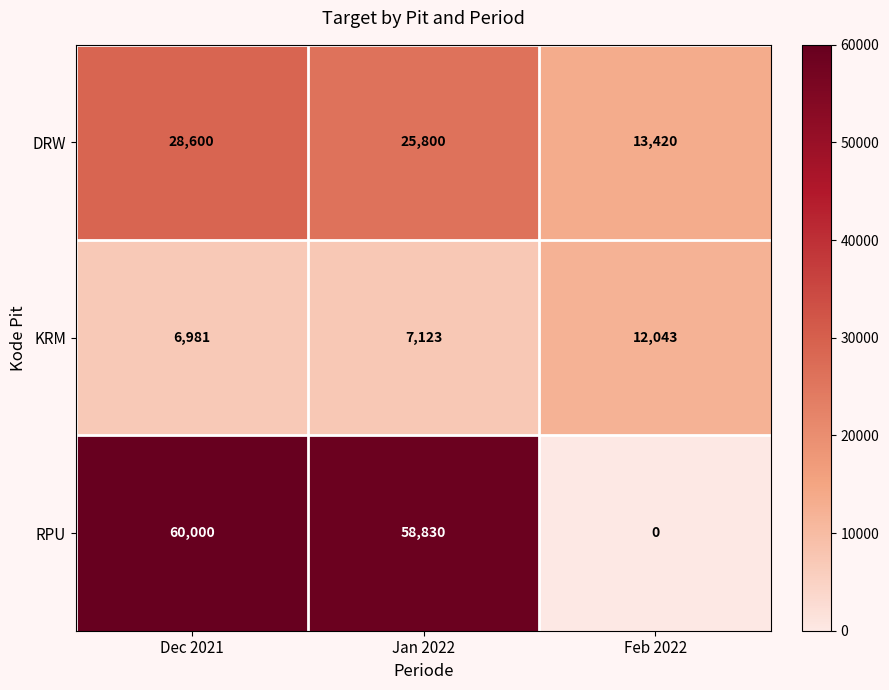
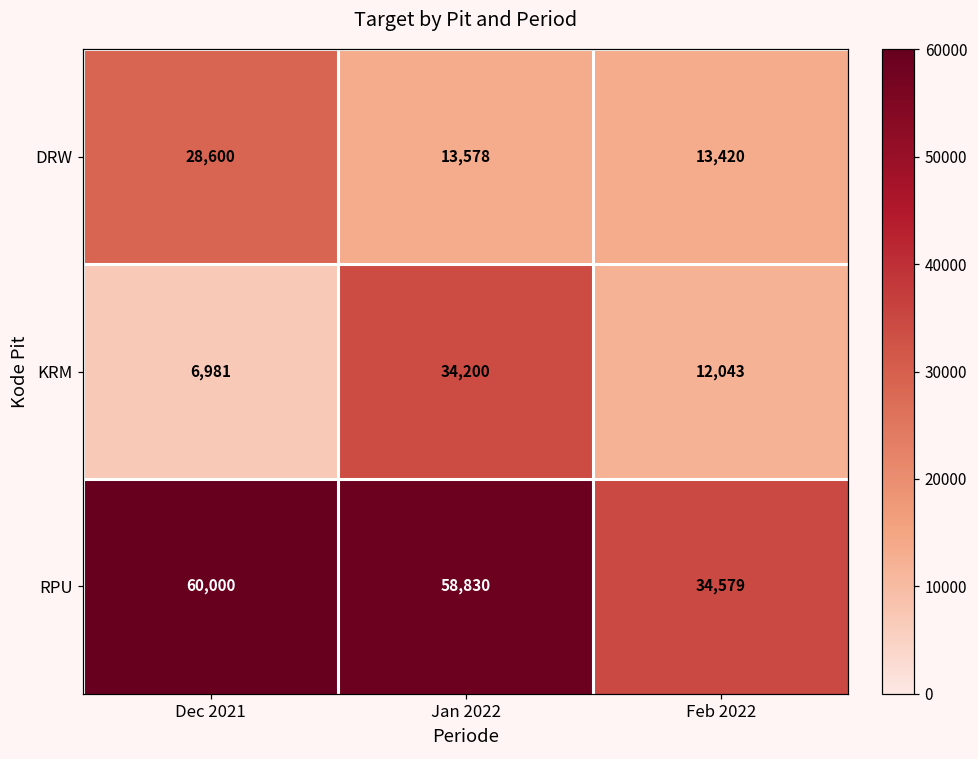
  {
    "DRW": {
      "Dec 2021": "28,600",
-     "Jan 2022": "25,800",
+     "Jan 2022": "13,578",
      "Feb 2022": "13,420"
    },
    "KRM": {
      "Dec 2021": "6,981",
-     "Jan 2022": "7,123",
+     "Jan 2022": "34,200",
      "Feb 2022": "12,043"
    },
    "RPU": {
      "Dec 2021": "60,000",
      "Jan 2022": "58,830",
-     "Feb 2022": "0"
+     "Feb 2022": "34,579"
    }
  }
